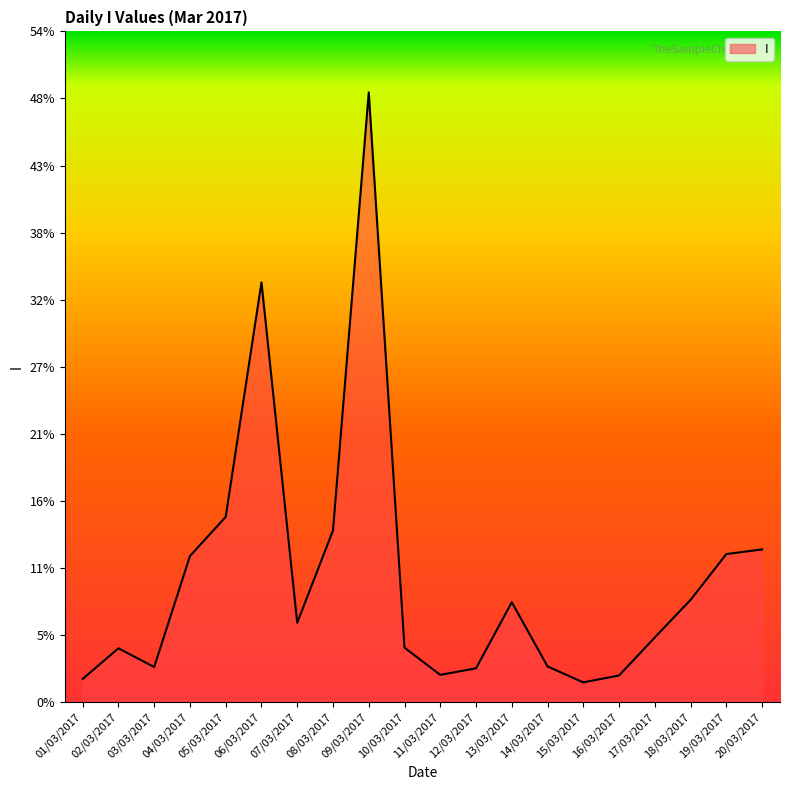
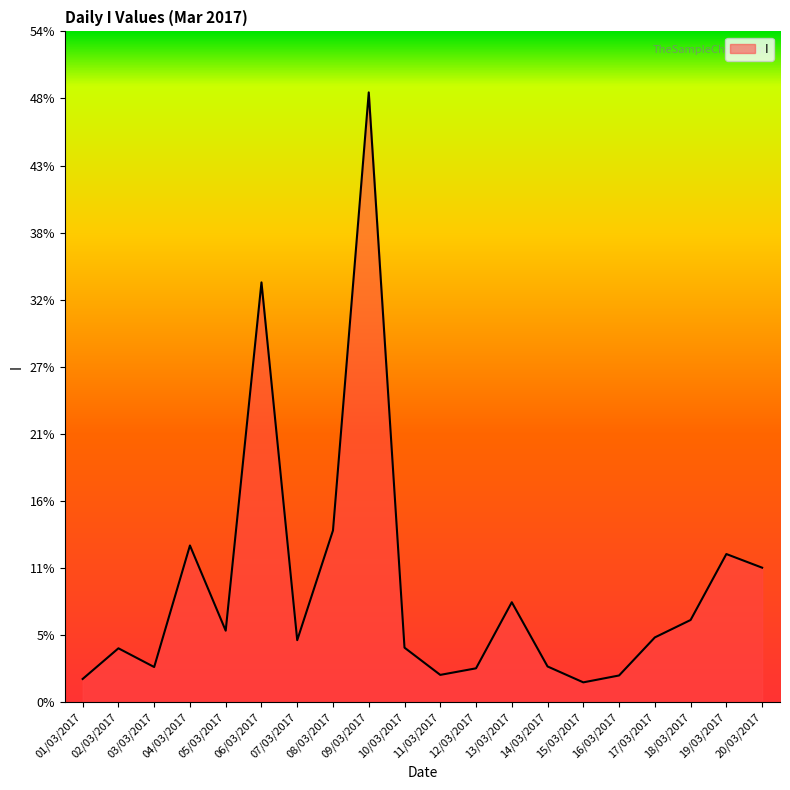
  {
    "01/03/2017": "1.9%",
    "02/03/2017": "4.3%",
    "03/03/2017": "2.8%",
-   "04/03/2017": "11.7%",
-   "05/03/2017": "14.8%",
+   "04/03/2017": "12.5%",
+   "05/03/2017": "5.7%",
    "06/03/2017": "33.6%",
-   "07/03/2017": "6.4%",
+   "07/03/2017": "5.0%",
    "08/03/2017": "13.7%",
    "09/03/2017": "48.7%",
    "10/03/2017": "4.4%",
    "11/03/2017": "2.2%",
    "12/03/2017": "2.7%",
    "13/03/2017": "8.0%",
    "14/03/2017": "2.9%",
    "15/03/2017": "1.6%",
    "16/03/2017": "2.1%",
    "17/03/2017": "5.2%",
-   "18/03/2017": "8.2%",
+   "18/03/2017": "6.6%",
    "19/03/2017": "11.8%",
-   "20/03/2017": "12.2%"
+   "20/03/2017": "10.8%"
  }
